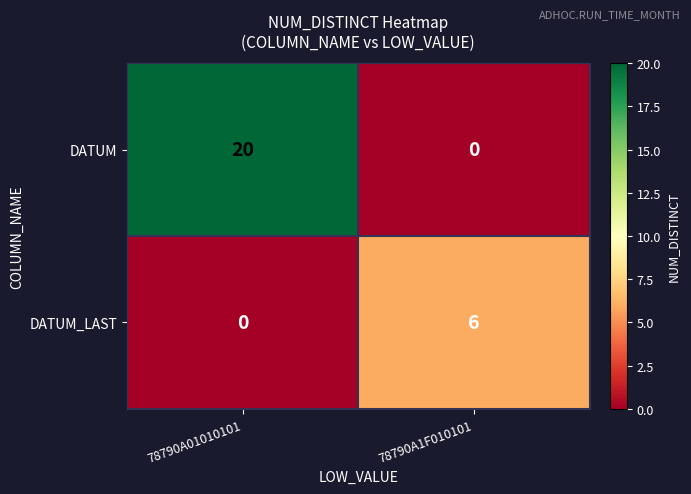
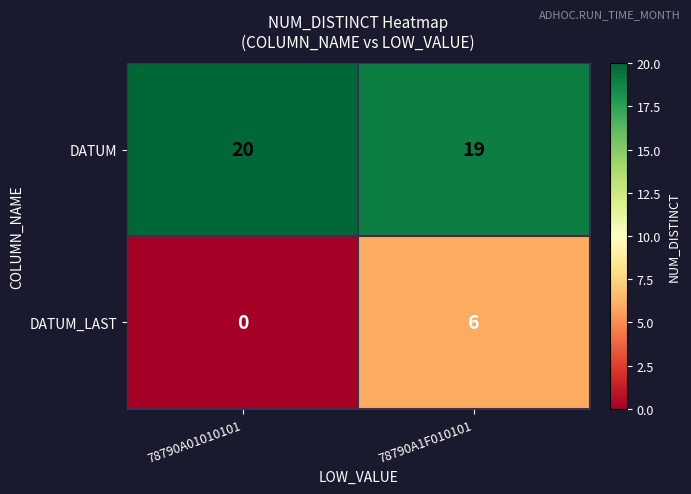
  {
    "DATUM": {
      "78790A01010101": 20,
-     "78790A1F010101": 0
+     "78790A1F010101": 19
    },
    "DATUM_LAST": {
      "78790A01010101": 0,
      "78790A1F010101": 6
    }
  }
